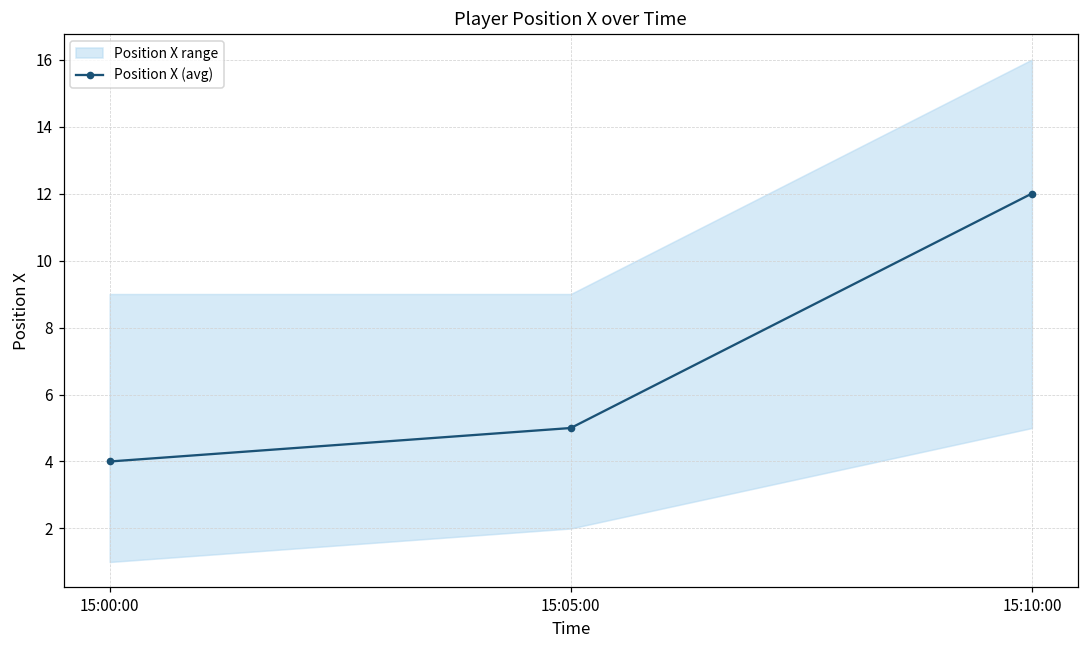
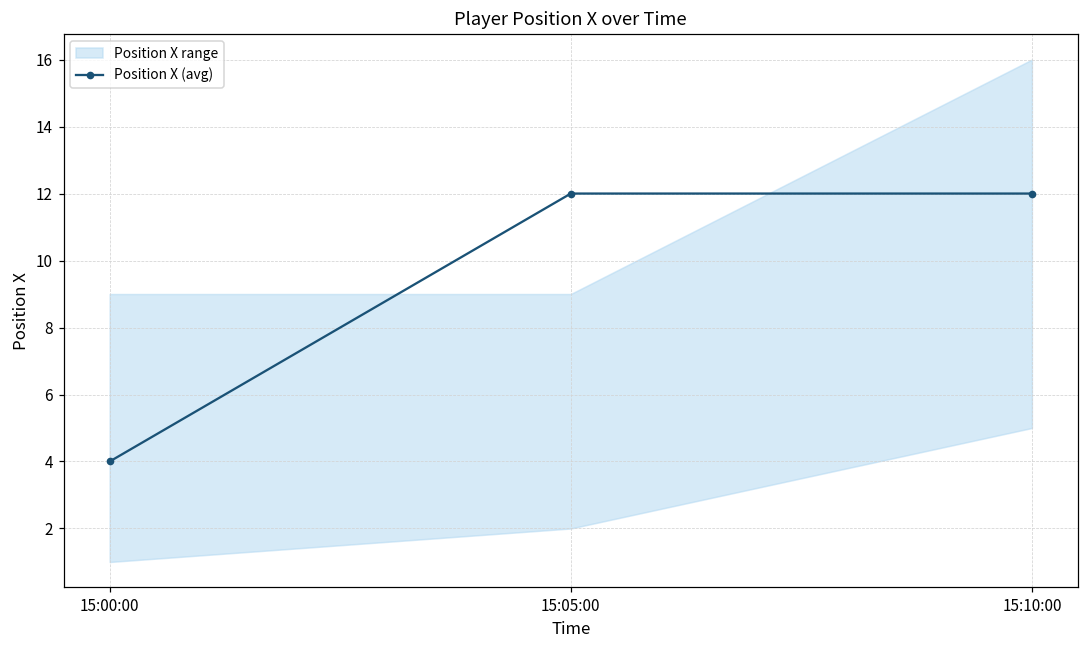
  {
    "Position X (avg)": {
      "15:00:00": 4,
-     "15:05:00": 5,
+     "15:05:00": 12,
      "15:10:00": 12
    }
  }
